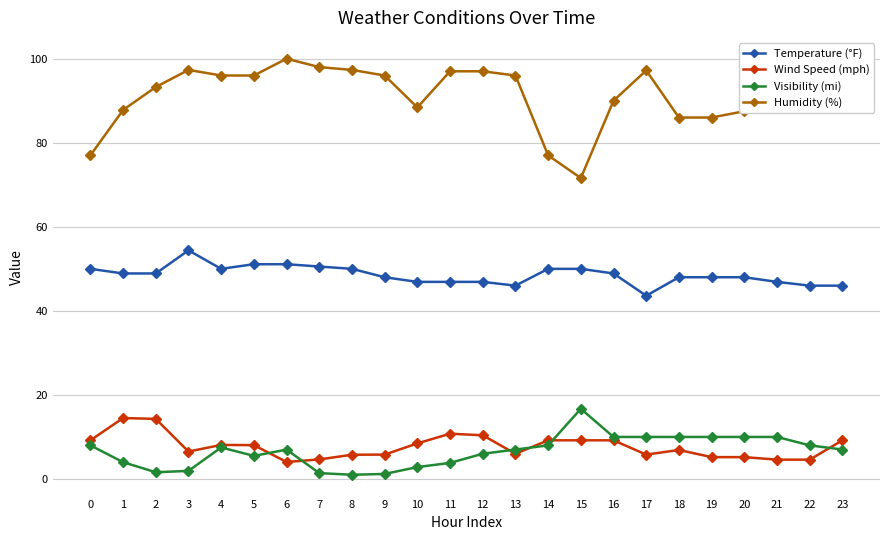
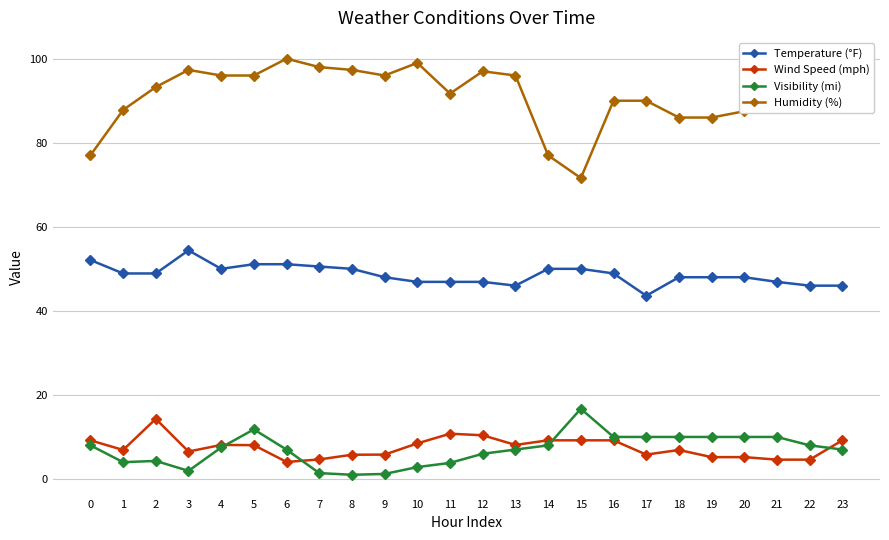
  {
    "Temperature (°F)": {
-     "0": 50,
+     "0": 52,
      "1": 49,
      "2": 49,
      "3": 54,
      "4": 50,
      "5": 51,
      "6": 51,
      "7": 51,
      "8": 50,
      "9": 48,
      "10": 47,
      "11": 47,
      "12": 47,
      "13": 46,
      "14": 50,
      "15": 50,
      "16": 49,
      "17": 44,
      "18": 48,
      "19": 48,
      "20": 48,
      "21": 47,
      "22": 46,
      "23": 46
    },
    "Wind Speed (mph)": {
      "0": 9,
-     "1": 15,
+     "1": 7,
      "2": 14,
      "3": 7,
      "4": 8,
      "5": 8,
      "6": 4,
      "7": 5,
      "8": 6,
      "9": 6,
      "10": 8,
      "11": 11,
      "12": 10,
-     "13": 6,
+     "13": 8,
      "14": 9,
      "15": 9,
      "16": 9,
      "17": 6,
      "18": 7,
      "19": 5,
      "20": 5,
      "21": 5,
      "22": 5,
      "23": 9
    },
    "Visibility (mi)": {
      "0": 8,
      "1": 4,
-     "2": 2,
+     "2": 4,
      "3": 2,
      "4": 8,
-     "5": 6,
+     "5": 12,
      "6": 7,
      "7": 1,
      "8": 1,
      "9": 1,
      "10": 3,
      "11": 4,
      "12": 6,
      "13": 7,
      "14": 8,
      "15": 17,
      "16": 10,
      "17": 10,
      "18": 10,
      "19": 10,
      "20": 10,
      "21": 10,
      "22": 8,
      "23": 7
    },
    "Humidity (%)": {
      "0": 77,
      "1": 88,
      "2": 93,
      "3": 97,
      "4": 96,
      "5": 96,
      "6": 100,
      "7": 98,
      "8": 97,
      "9": 96,
-     "10": 88,
-     "11": 97,
+     "10": 99,
+     "11": 92,
      "12": 97,
      "13": 96,
      "14": 77,
      "15": 72,
      "16": 90,
-     "17": 97,
+     "17": 90,
      "18": 86,
      "19": 86
    }
  }
